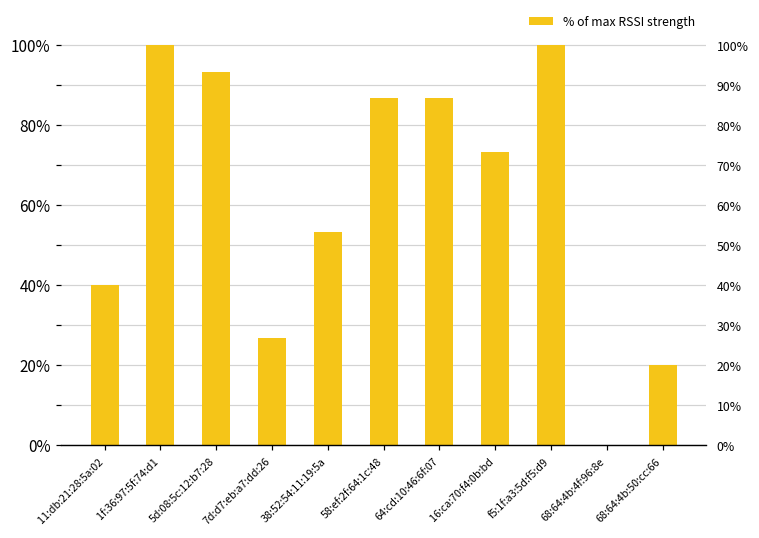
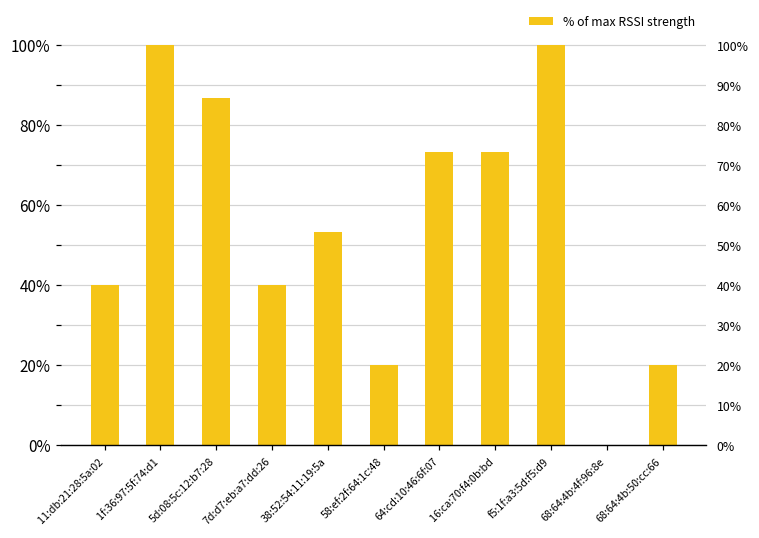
  {
    "11:db:21:28:5a:02": "40%",
    "1f:36:97:5f:74:d1": "100%",
-   "5d:08:5c:12:b7:28": "93%",
-   "7d:d7:eb:a7:dd:26": "27%",
+   "5d:08:5c:12:b7:28": "87%",
+   "7d:d7:eb:a7:dd:26": "40%",
    "38:52:54:11:19:5a": "53%",
-   "58:ef:2f:64:1c:48": "87%",
-   "64:cd:10:46:6f:07": "87%",
+   "58:ef:2f:64:1c:48": "20%",
+   "64:cd:10:46:6f:07": "73%",
    "16:ca:70:f4:0b:bd": "73%",
    "f5:1f:a3:5d:f5:d9": "100%",
    "68:64:4b:4f:96:8e": "0%",
    "68:64:4b:50:cc:66": "20%"
  }
